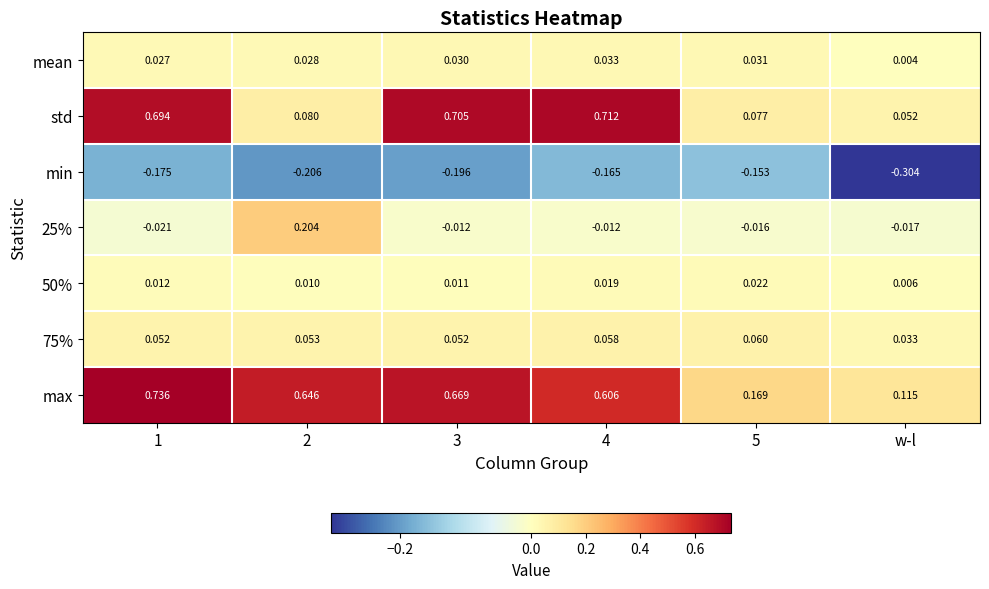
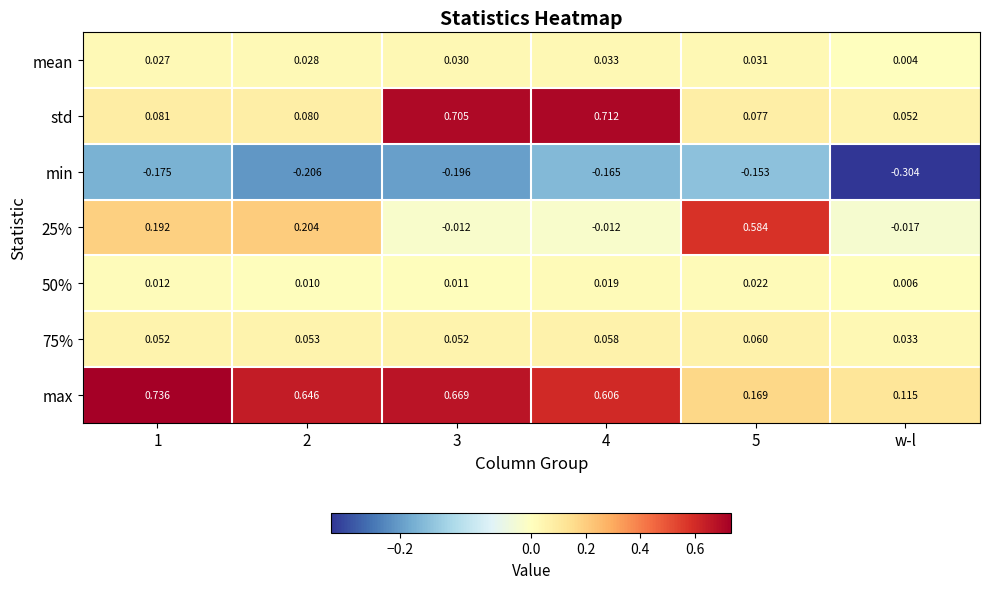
  {
    "mean": {
      "1": 0.027,
      "2": 0.028,
      "3": 0.030,
      "4": 0.033,
      "5": 0.031,
      "w-l": 0.004
    },
    "std": {
-     "1": 0.694,
+     "1": 0.081,
      "2": 0.080,
      "3": 0.705,
      "4": 0.712,
      "5": 0.077,
      "w-l": 0.052
    },
    "min": {
      "1": -0.175,
      "2": -0.206,
      "3": -0.196,
      "4": -0.165,
      "5": -0.153,
      "w-l": -0.304
    },
    "25%": {
-     "1": -0.021,
+     "1": 0.192,
      "2": 0.204,
      "3": -0.012,
      "4": -0.012,
-     "5": -0.016,
+     "5": 0.584,
      "w-l": -0.017
    },
    "50%": {
      "1": 0.012,
      "2": 0.010,
      "3": 0.011,
      "4": 0.019,
      "5": 0.022,
      "w-l": 0.006
    },
    "75%": {
      "1": 0.052,
      "2": 0.053,
      "3": 0.052,
      "4": 0.058,
      "5": 0.060,
      "w-l": 0.033
    },
    "max": {
      "1": 0.736,
      "2": 0.646,
      "3": 0.669,
      "4": 0.606,
      "5": 0.169,
      "w-l": 0.115
    }
  }
